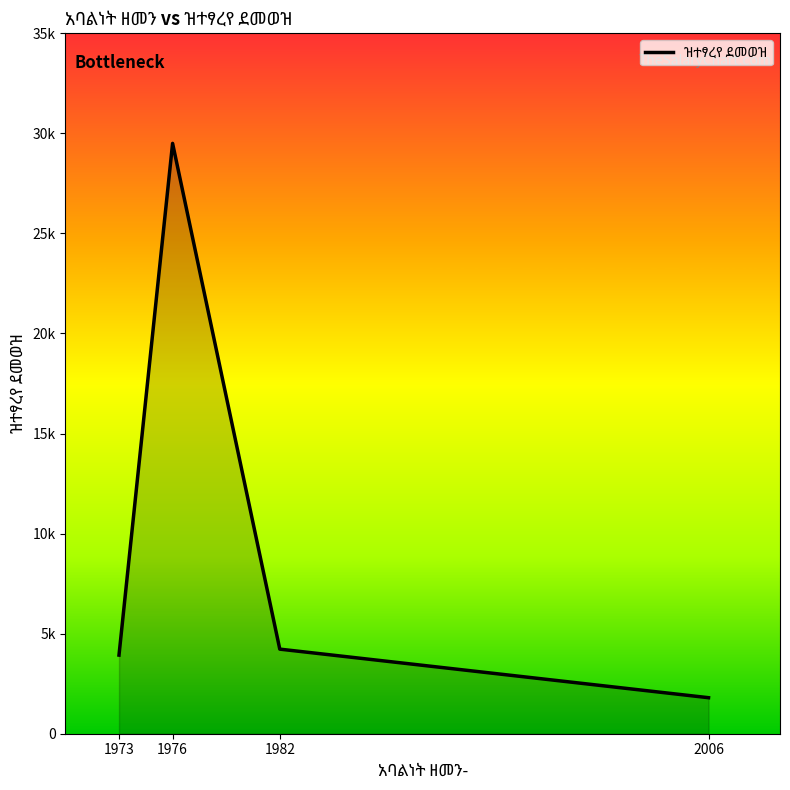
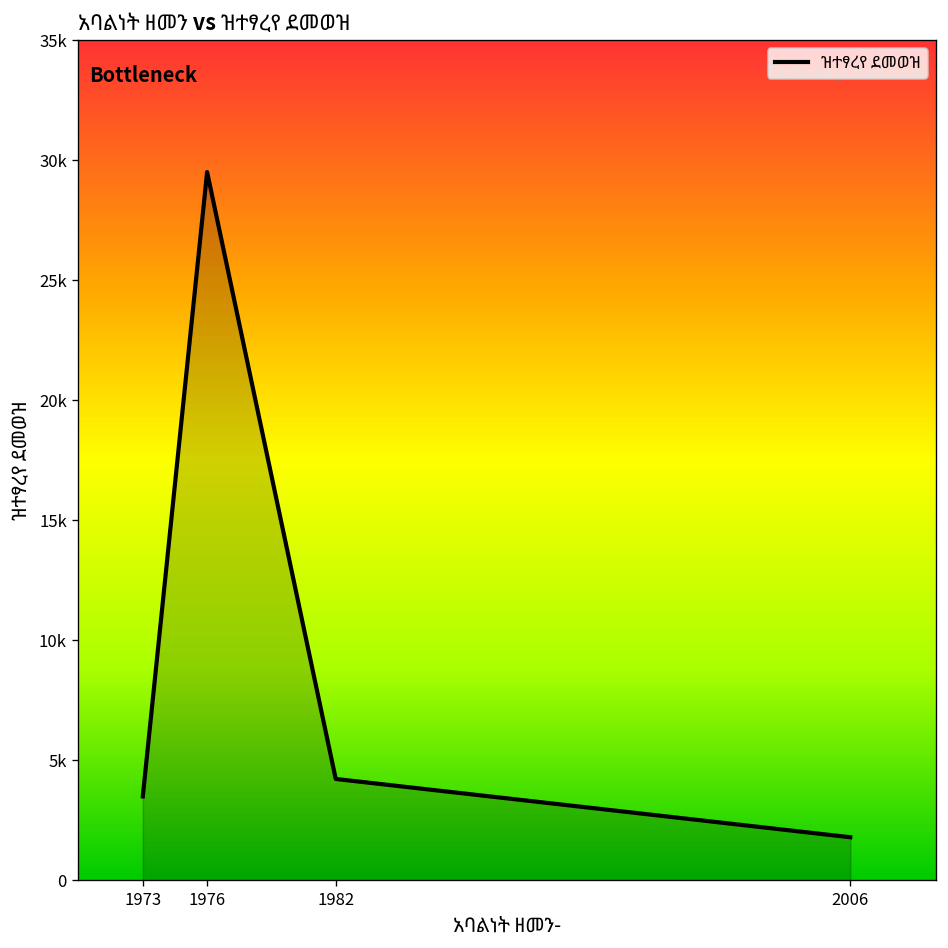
  {
-   "1973": 3900,
+   "1973": 3500,
    "1976": 29500,
    "1982": 4200,
    "2006": 1800
  }
